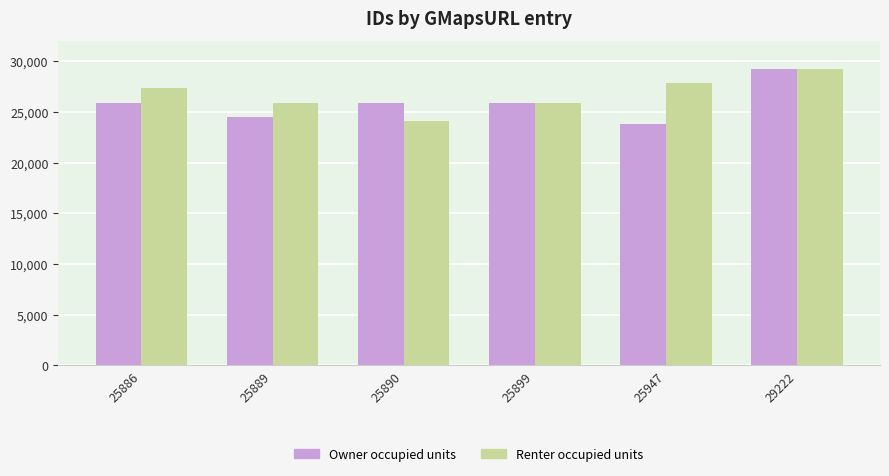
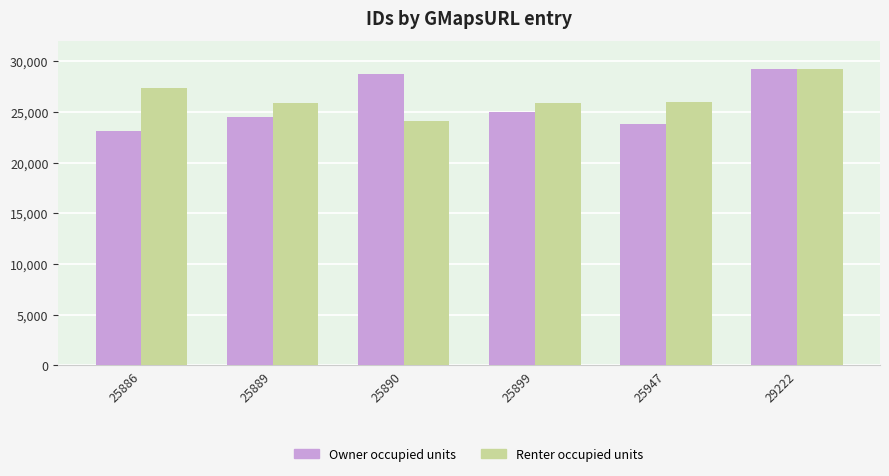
  {
    "Owner occupied units": {
-     "25886": "25,900",
+     "25886": "23,200",
      "25889": "24,500",
-     "25890": "25,900",
-     "25899": "25,900",
+     "25890": "28,800",
+     "25899": "25,000",
      "25947": "23,800",
      "29222": "29,200"
    },
    "Renter occupied units": {
      "25886": "27,400",
      "25889": "25,900",
      "25890": "24,100",
      "25899": "25,900",
-     "25947": "27,800",
+     "25947": "25,900",
      "29222": "29,200"
    }
  }
